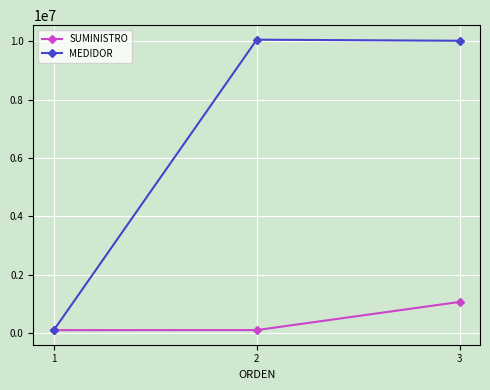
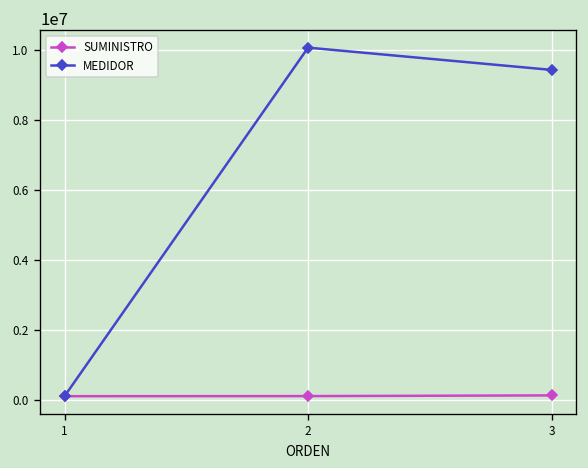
  {
    "SUMINISTRO": {
      "2": 100000,
-     "3": 1100000
+     "3": 100000
    },
    "MEDIDOR": {
      "2": 10100000,
-     "3": 10000000
+     "3": 9400000
    }
  }
